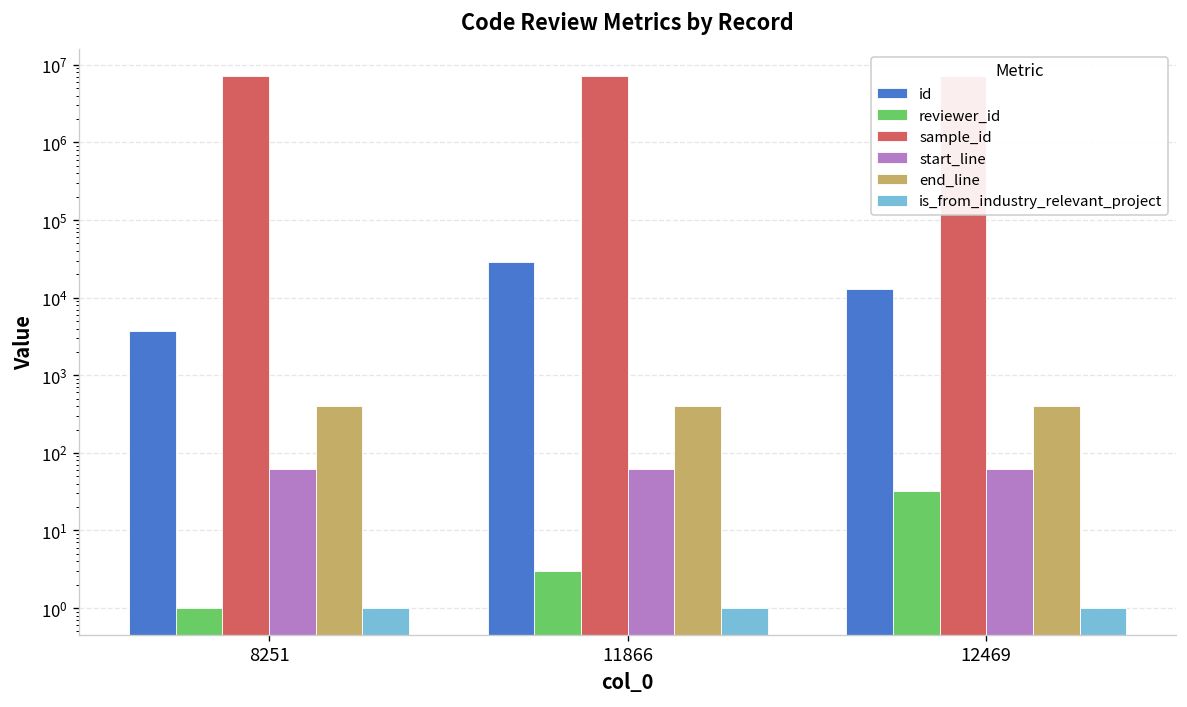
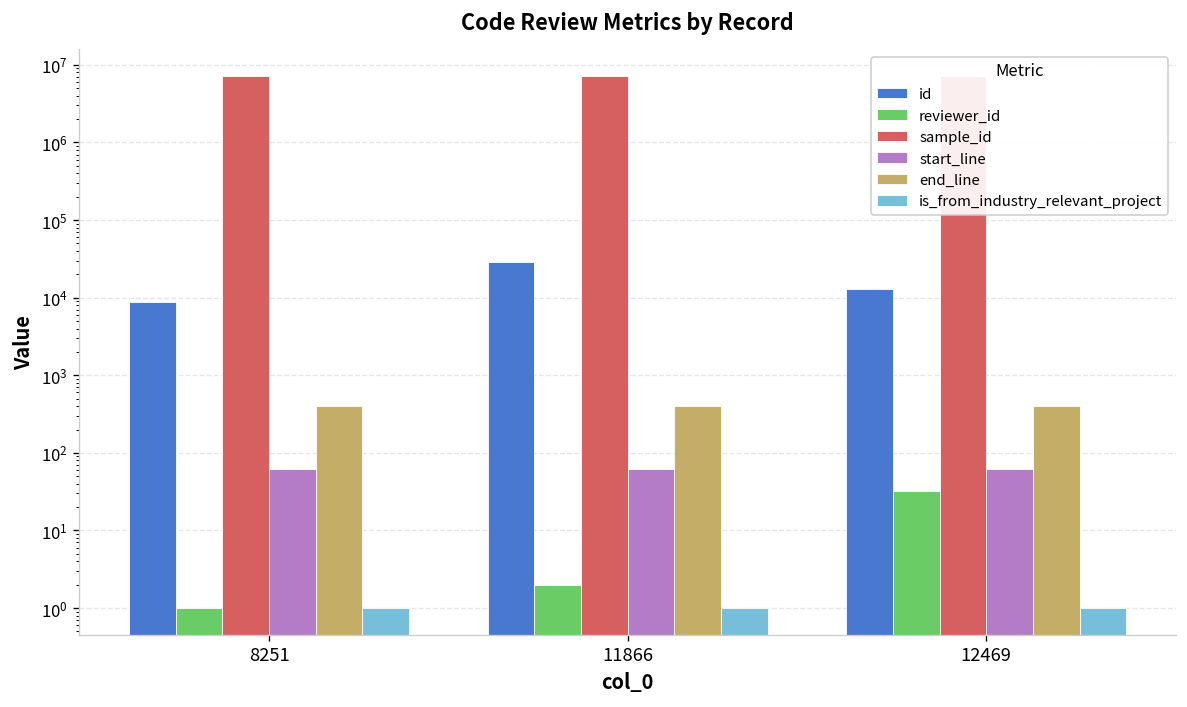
  {
    "id": {
-     "8251": 4000,
+     "8251": 9000,
      "11866": 30000,
      "12469": 13000
    },
    "reviewer_id": {
      "8251": 1,
-     "11866": 3,
+     "11866": 2,
      "12469": 30
    },
    "sample_id": {
      "8251": 7000000,
      "11866": 7000000
    },
    "start_line": {
      "8251": 60,
      "11866": 60,
      "12469": 60
    },
    "end_line": {
      "8251": 400,
      "11866": 400,
      "12469": 400
    },
    "is_from_industry_relevant_project": {
      "8251": 1,
      "11866": 1,
      "12469": 1
    }
  }
